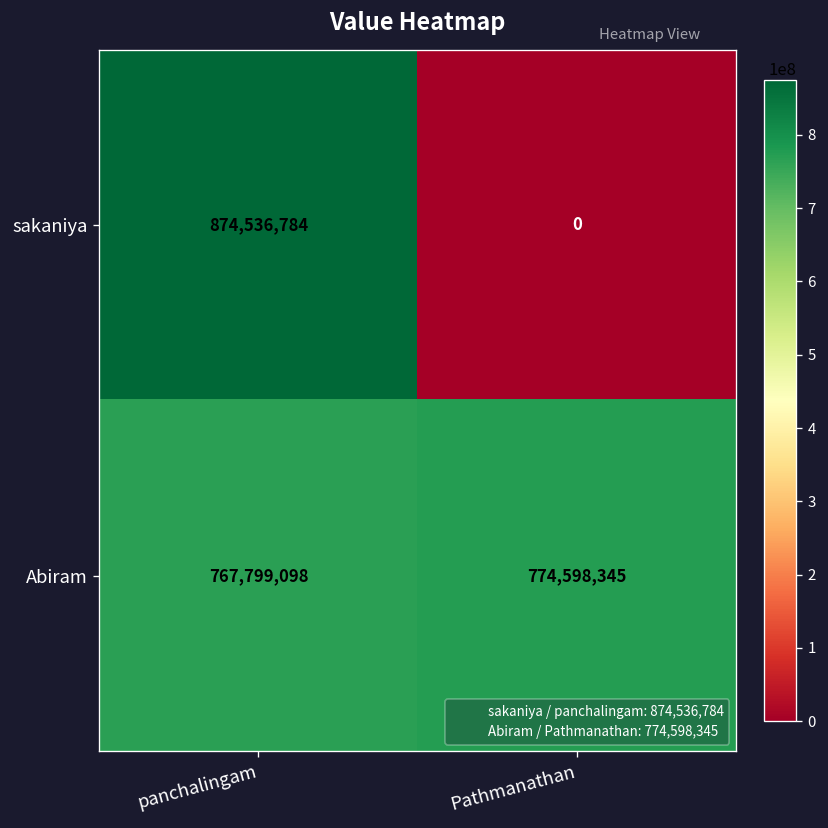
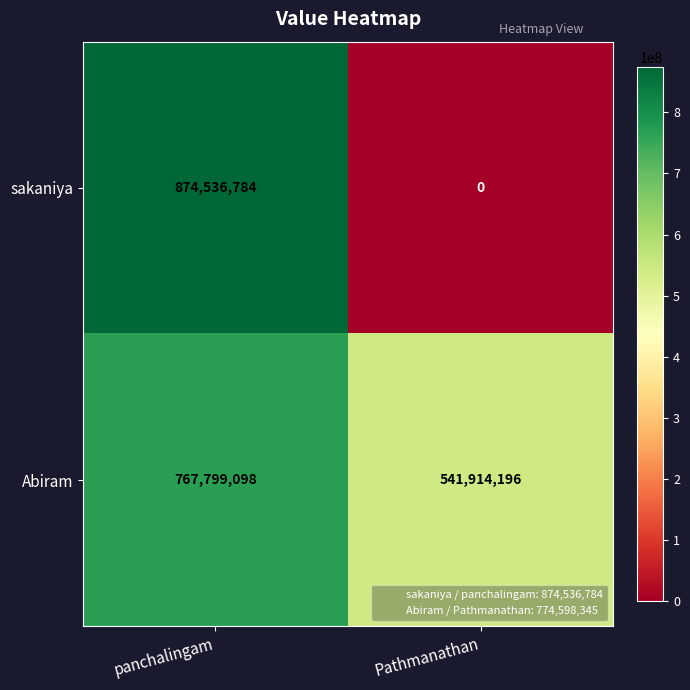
  {
    "sakaniya": {
      "panchalingam": "874,536,784",
      "Pathmanathan": "0"
    },
    "Abiram": {
      "panchalingam": "767,799,098",
-     "Pathmanathan": "774,598,345"
+     "Pathmanathan": "541,914,196"
    }
  }
